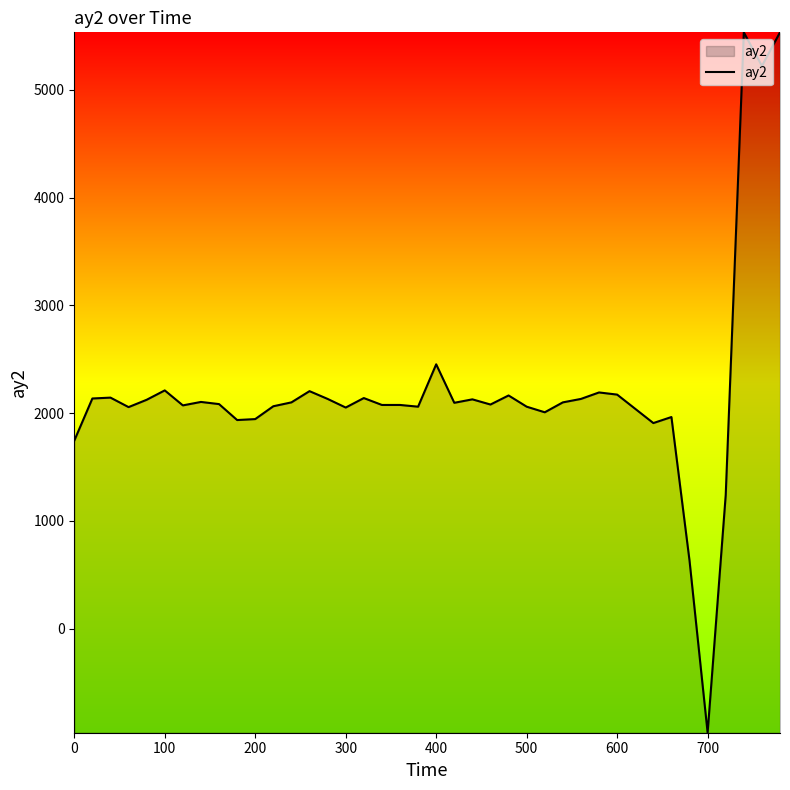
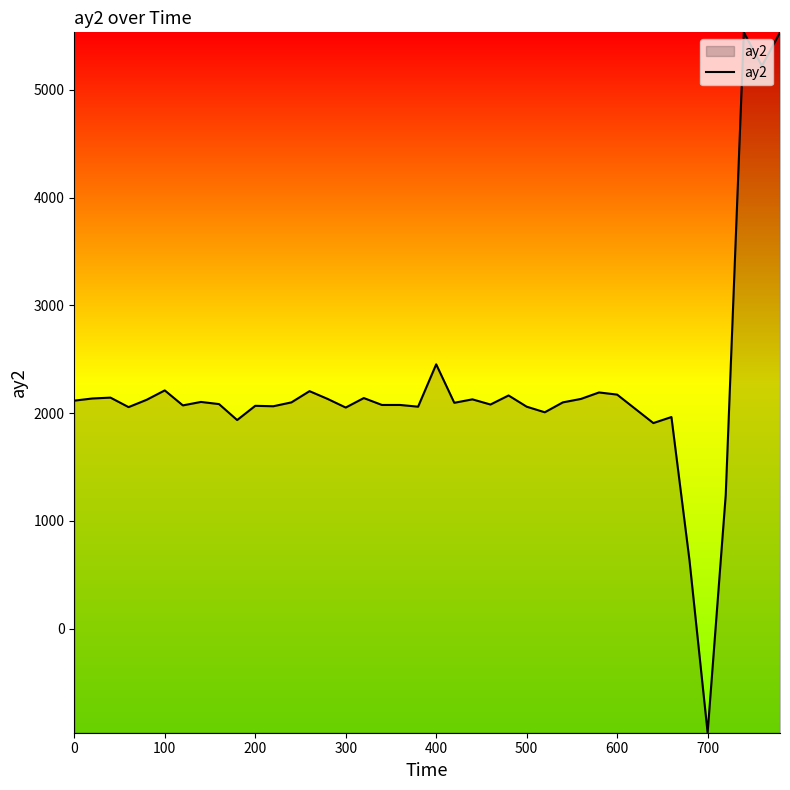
  {
-   "0": 1750,
+   "0": 2120,
    "100": 2210,
-   "200": 1950,
+   "200": 2070,
    "300": 2050,
    "400": 2450,
    "500": 2060,
    "600": 2170,
    "700": -960
  }
